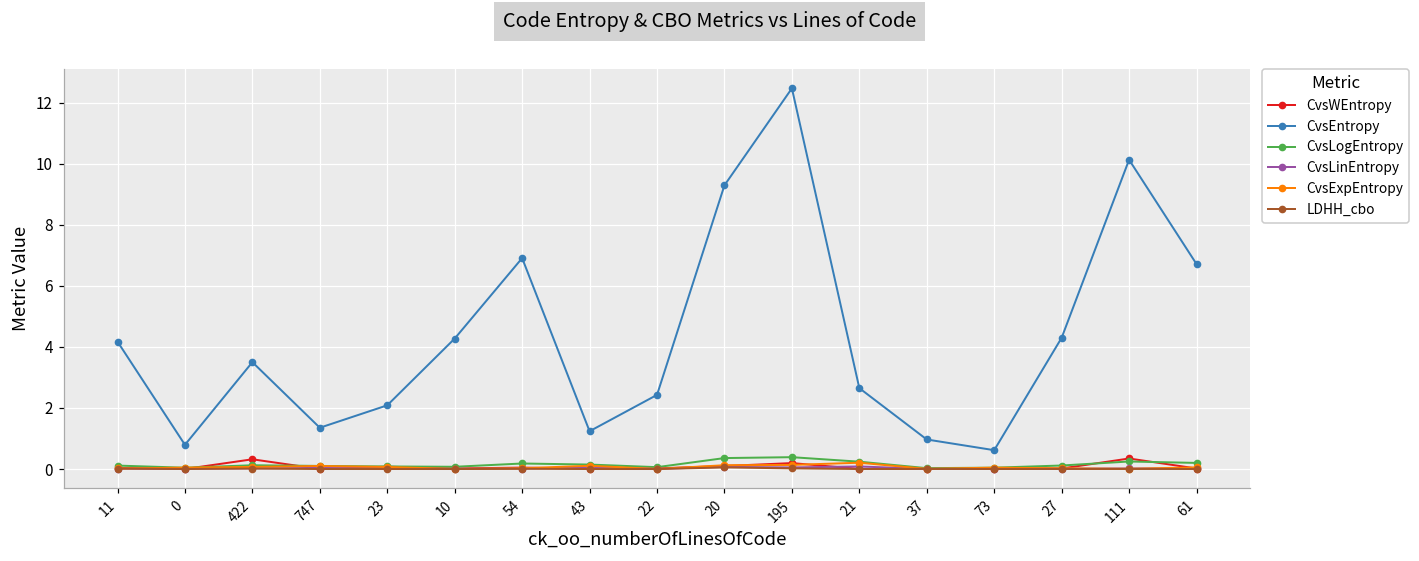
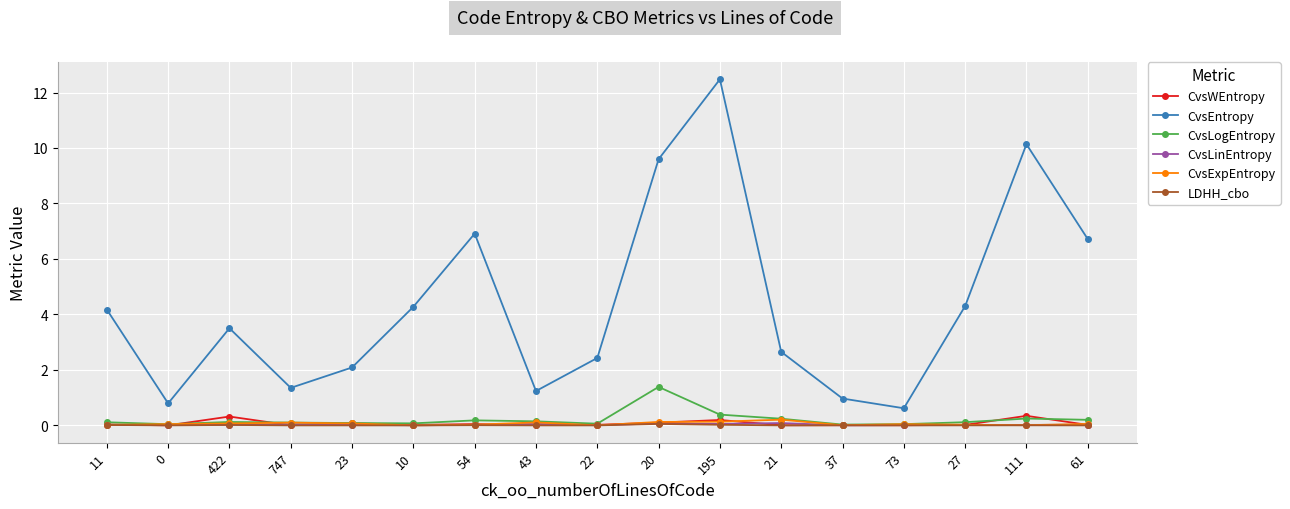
  {
    "CvsWEntropy": {
      "422": 0.3,
      "111": 0.3
    },
    "CvsEntropy": {
      "11": 4.2,
      "0": 0.8,
      "422": 3.5,
      "747": 1.4,
      "23": 2.1,
      "10": 4.3,
      "54": 6.9,
      "43": 1.2,
      "22": 2.4,
-     "20": 9.3,
+     "20": 9.6,
      "195": 12.5,
      "21": 2.7,
      "37": 1.0,
      "73": 0.6,
      "27": 4.3,
      "111": 10.1,
      "61": 6.7
    },
    "CvsLogEntropy": {
      "54": 0.2,
-     "20": 0.4,
+     "20": 1.4,
      "195": 0.4,
      "111": 0.2,
      "61": 0.2
    }
  }
